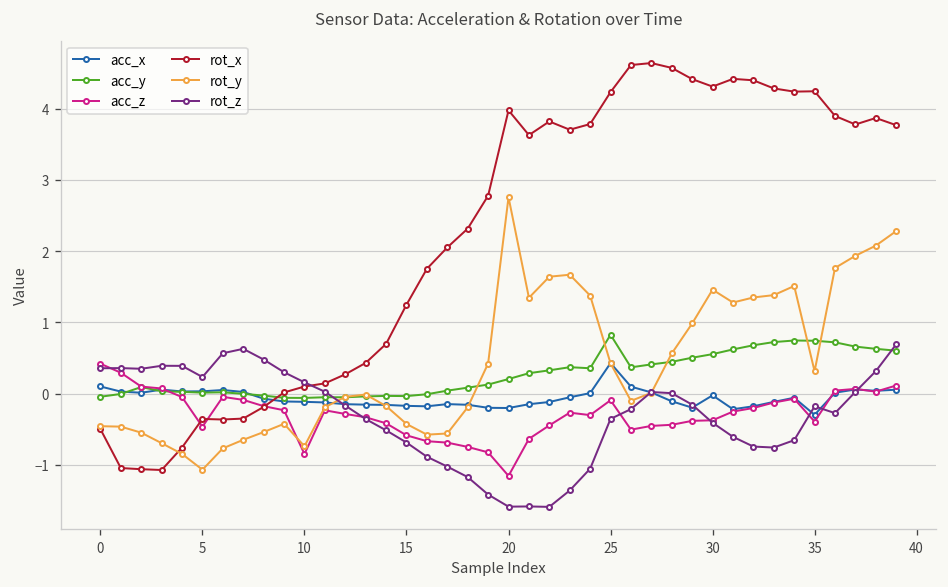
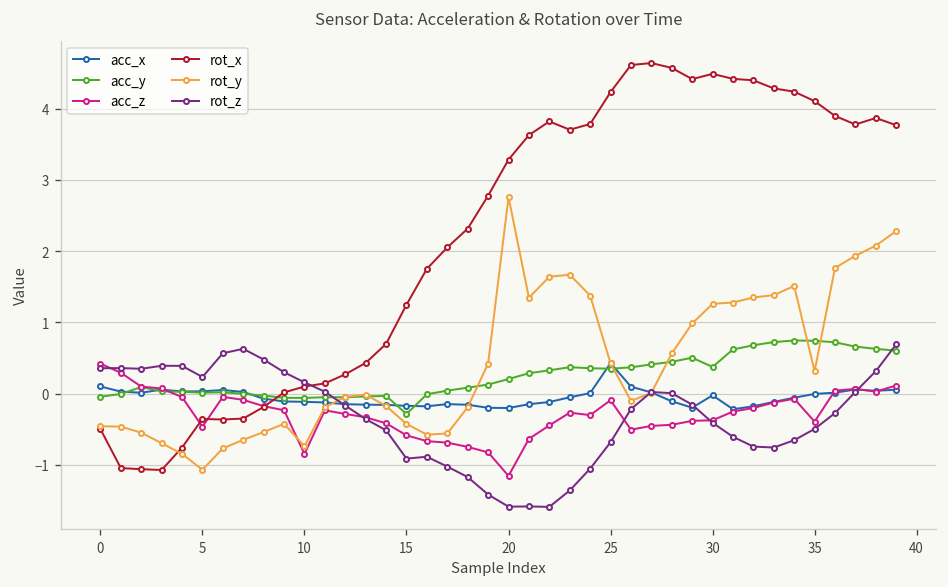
  {
    "acc_x": {
      "0": 0.1,
      "10": -0.1,
      "15": -0.2,
      "20": -0.2,
      "30": 0.0,
-     "35": -0.3
+     "35": 0.0
    },
    "acc_y": {
      "0": 0.0,
      "10": -0.1,
-     "15": 0.0,
+     "15": -0.3,
      "20": 0.2,
-     "25": 0.8,
-     "30": 0.6,
+     "25": 0.4,
+     "30": 0.4,
      "35": 0.7
    },
    "acc_z": {
      "0": 0.4,
      "5": -0.5,
      "10": -0.8,
      "15": -0.6,
      "20": -1.2,
      "25": -0.1,
      "35": -0.4
    },
    "rot_x": {
      "5": -0.4,
      "10": 0.1,
      "15": 1.2,
-     "20": 4.0,
+     "20": 3.3,
      "25": 4.2,
-     "30": 4.3,
-     "35": 4.2
+     "30": 4.5,
+     "35": 4.1
    },
    "rot_y": {
      "5": -1.1,
      "10": -0.7,
      "15": -0.4,
      "20": 2.8,
-     "30": 1.5,
+     "30": 1.3,
      "35": 0.3
    },
    "rot_z": {
      "0": 0.4,
      "5": 0.2,
      "10": 0.2,
-     "15": -0.7,
+     "15": -0.9,
      "20": -1.6,
-     "25": -0.4,
-     "35": -0.2
+     "25": -0.7,
+     "35": -0.5
    }
  }
